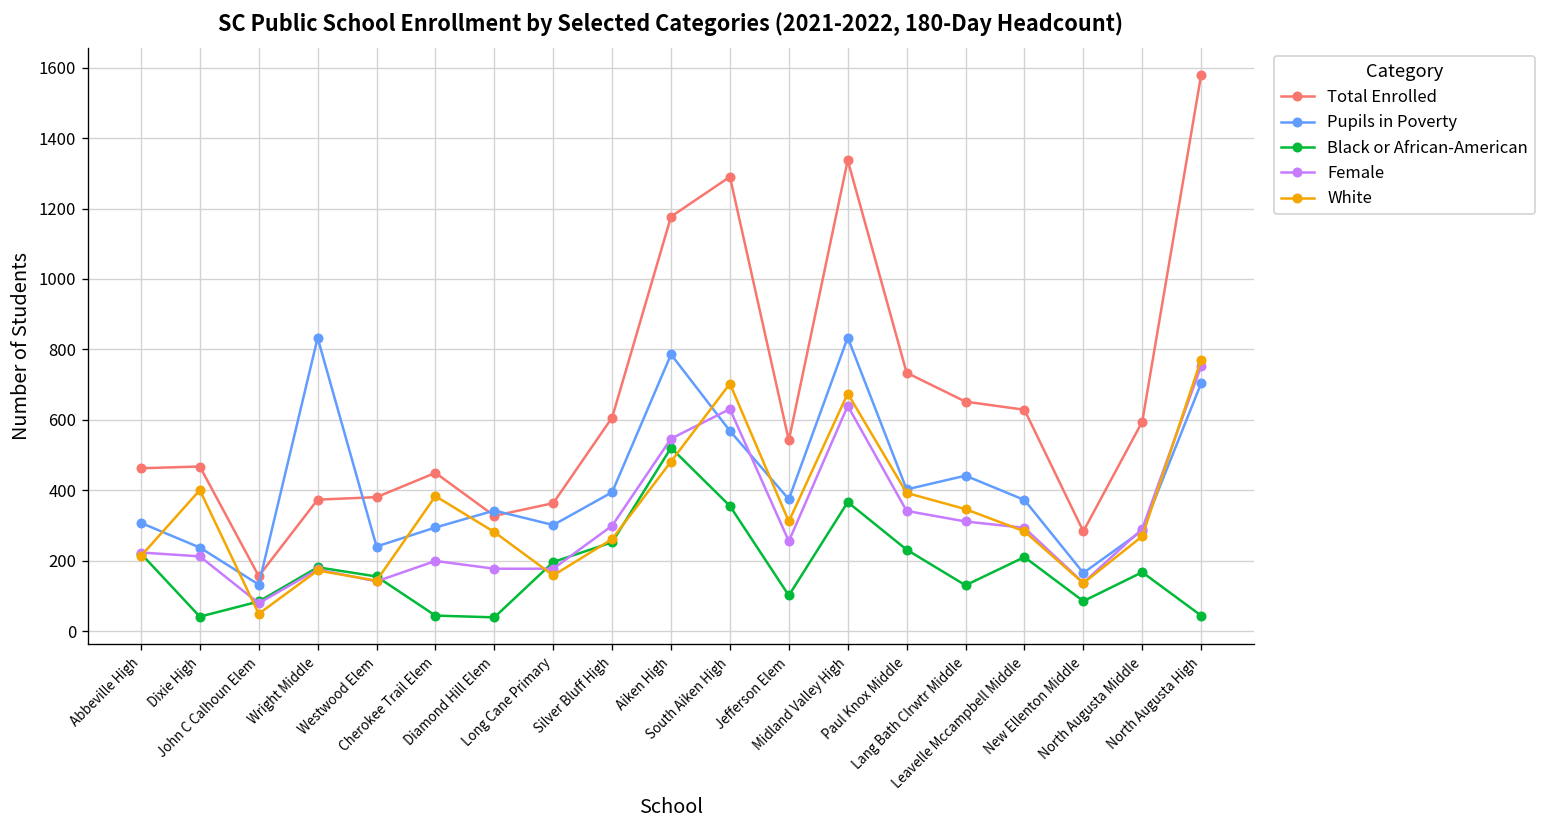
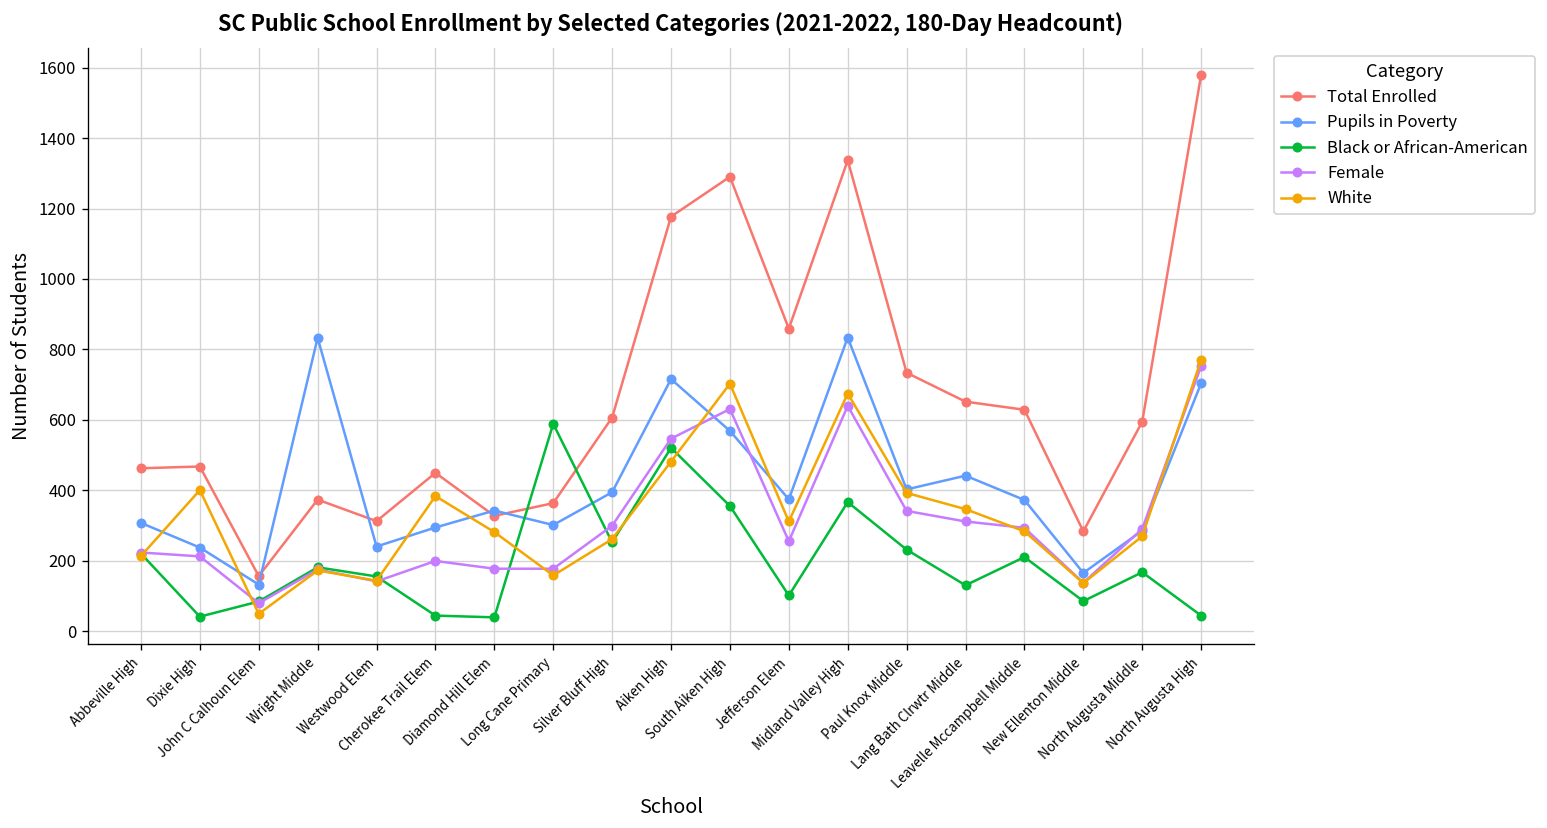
  {
    "Total Enrolled": {
      "Abbeville High": 460,
      "Dixie High": 470,
      "John C Calhoun Elem": 160,
      "Wright Middle": 370,
-     "Westwood Elem": 380,
+     "Westwood Elem": 310,
      "Cherokee Trail Elem": 450,
      "Diamond Hill Elem": 330,
      "Long Cane Primary": 360,
      "Silver Bluff High": 610,
      "Aiken High": 1180,
      "South Aiken High": 1290,
-     "Jefferson Elem": 540,
+     "Jefferson Elem": 860,
      "Midland Valley High": 1340,
      "Paul Knox Middle": 730,
      "Lang Bath Clrwtr Middle": 650,
      "Leavelle Mccampbell Middle": 630,
      "New Ellenton Middle": 280,
      "North Augusta Middle": 600,
      "North Augusta High": 1580
    },
    "Pupils in Poverty": {
      "Abbeville High": 310,
      "Dixie High": 240,
      "John C Calhoun Elem": 130,
      "Wright Middle": 830,
      "Westwood Elem": 240,
      "Cherokee Trail Elem": 300,
      "Diamond Hill Elem": 340,
      "Long Cane Primary": 300,
      "Silver Bluff High": 400,
-     "Aiken High": 790,
+     "Aiken High": 720,
      "South Aiken High": 570,
      "Jefferson Elem": 380,
      "Midland Valley High": 830,
      "Paul Knox Middle": 400,
      "Lang Bath Clrwtr Middle": 440,
      "Leavelle Mccampbell Middle": 370,
      "New Ellenton Middle": 170,
      "North Augusta High": 700
    },
    "Black or African-American": {
      "Dixie High": 40,
      "Westwood Elem": 160,
      "Cherokee Trail Elem": 50,
      "Diamond Hill Elem": 40,
-     "Long Cane Primary": 200,
+     "Long Cane Primary": 590,
      "Silver Bluff High": 250,
      "Aiken High": 520,
      "South Aiken High": 360,
      "Jefferson Elem": 100,
      "Midland Valley High": 370,
      "Paul Knox Middle": 230,
      "Lang Bath Clrwtr Middle": 130,
      "Leavelle Mccampbell Middle": 210,
      "New Ellenton Middle": 90,
      "North Augusta Middle": 170,
      "North Augusta High": 50
    },
    "Female": {
      "Dixie High": 210,
      "Cherokee Trail Elem": 200,
      "Diamond Hill Elem": 180,
      "Long Cane Primary": 180,
      "Silver Bluff High": 300,
      "Aiken High": 550,
      "South Aiken High": 630,
      "Jefferson Elem": 260,
      "Midland Valley High": 640,
      "Paul Knox Middle": 340,
      "Lang Bath Clrwtr Middle": 310,
      "Leavelle Mccampbell Middle": 290,
      "North Augusta High": 750
    },
    "White": {
      "Dixie High": 400,
      "John C Calhoun Elem": 50,
      "Cherokee Trail Elem": 380,
      "Diamond Hill Elem": 280,
      "Long Cane Primary": 160,
      "Silver Bluff High": 260,
      "Aiken High": 480,
      "South Aiken High": 700,
      "Jefferson Elem": 310,
      "Midland Valley High": 680,
      "Paul Knox Middle": 390,
      "Lang Bath Clrwtr Middle": 350,
      "Leavelle Mccampbell Middle": 280,
      "North Augusta Middle": 270,
      "North Augusta High": 770
    }
  }
